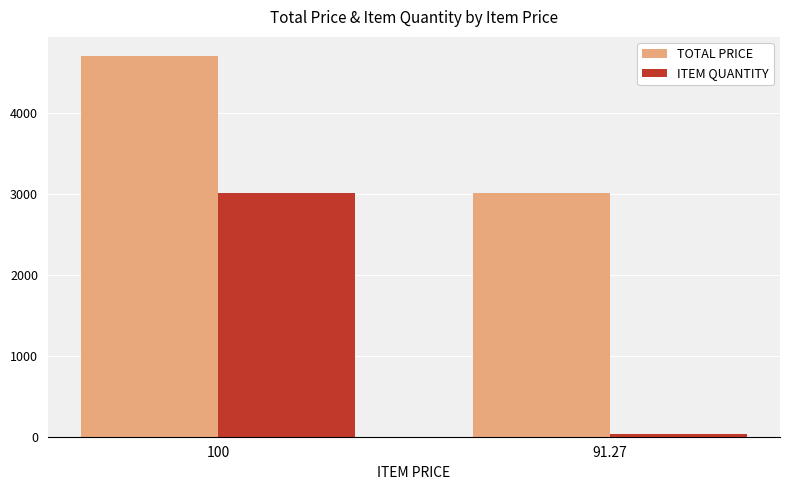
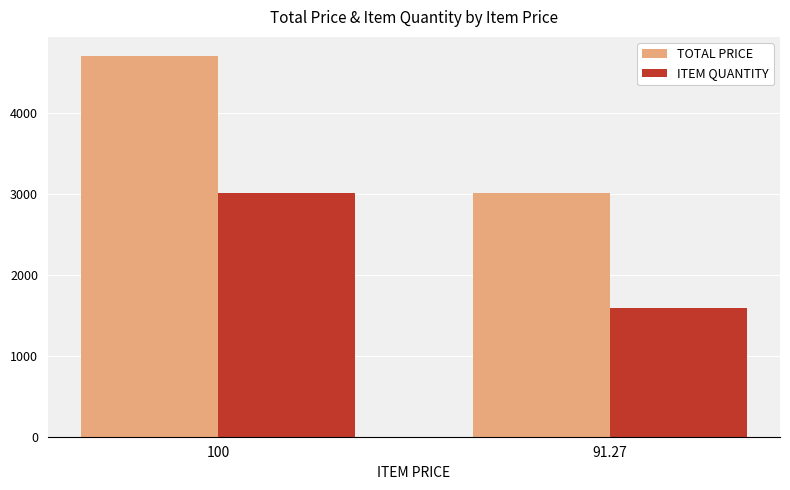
  {
    "TOTAL PRICE": {
      "100": 4700,
      "91.27": 3000
    },
    "ITEM QUANTITY": {
      "100": 3000,
-     "91.27": 0
+     "91.27": 1600
    }
  }
